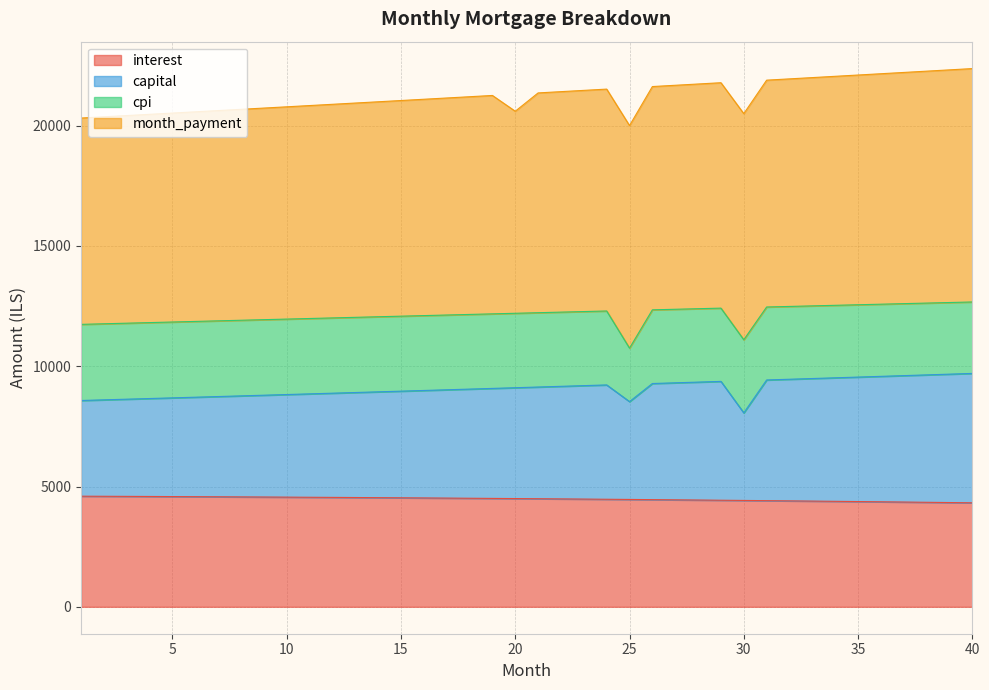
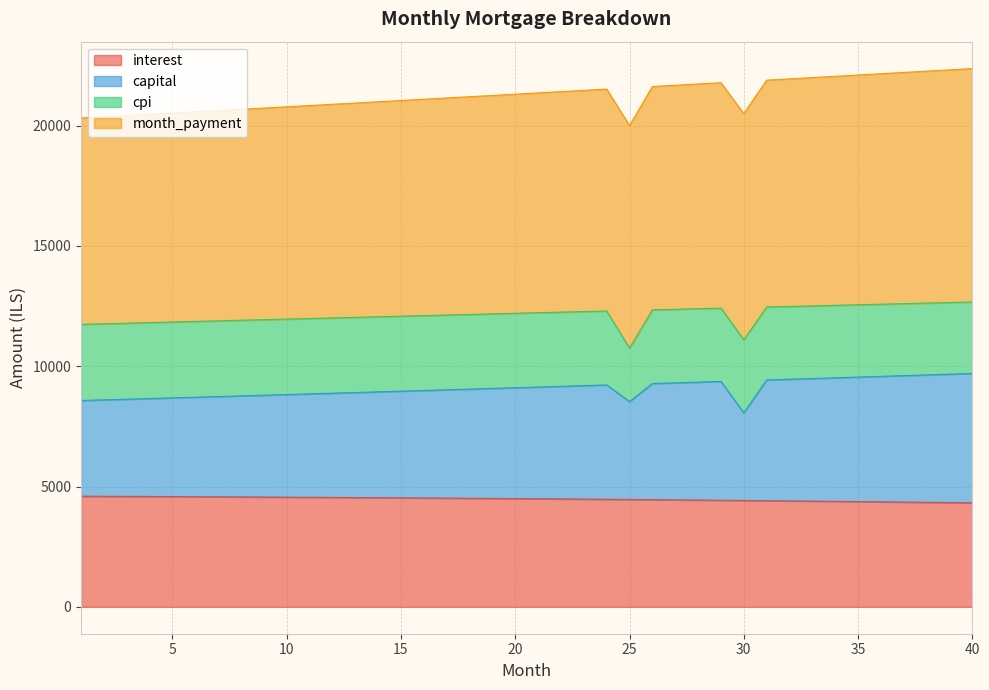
  {
    "interest": {
      "5": 4600,
      "10": 4600,
      "15": 4500,
      "20": 4500,
      "25": 4500,
      "30": 4400,
      "35": 4400,
      "40": 4300
    },
    "capital": {
      "5": 4100,
      "10": 4300,
      "15": 4400,
      "20": 4600,
      "25": 4100,
      "30": 3600,
      "35": 5200,
      "40": 5400
    },
    "cpi": {
      "5": 3200,
      "10": 3100,
      "15": 3100,
      "20": 3100,
      "25": 2200,
      "30": 3000,
      "35": 3000,
      "40": 3000
    },
    "month_payment": {
      "10": 8800,
      "15": 9000,
-     "20": 8400,
+     "20": 9100,
      "25": 9300,
      "30": 9400,
      "35": 9500,
      "40": 9700
    }
  }
